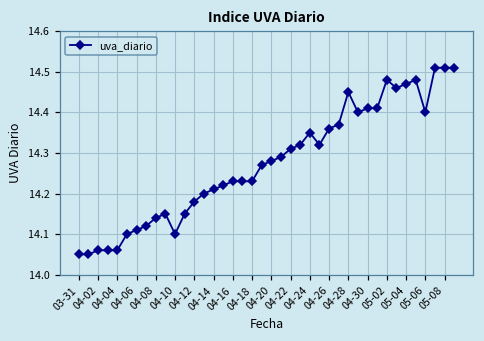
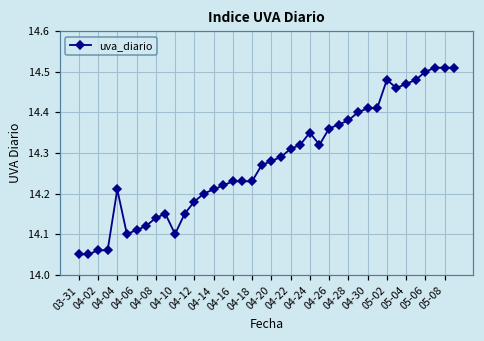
  {
    "03-31": 14.05,
    "04-02": 14.06,
-   "04-04": 14.06,
+   "04-04": 14.21,
    "04-06": 14.11,
    "04-08": 14.14,
    "04-10": 14.10,
    "04-12": 14.18,
    "04-14": 14.21,
    "04-16": 14.23,
    "04-18": 14.23,
    "04-20": 14.28,
    "04-22": 14.31,
    "04-24": 14.35,
    "04-26": 14.36,
-   "04-28": 14.45,
+   "04-28": 14.38,
    "04-30": 14.41,
    "05-02": 14.48,
    "05-04": 14.47,
-   "05-06": 14.4,
+   "05-06": 14.5,
    "05-08": 14.51
  }
